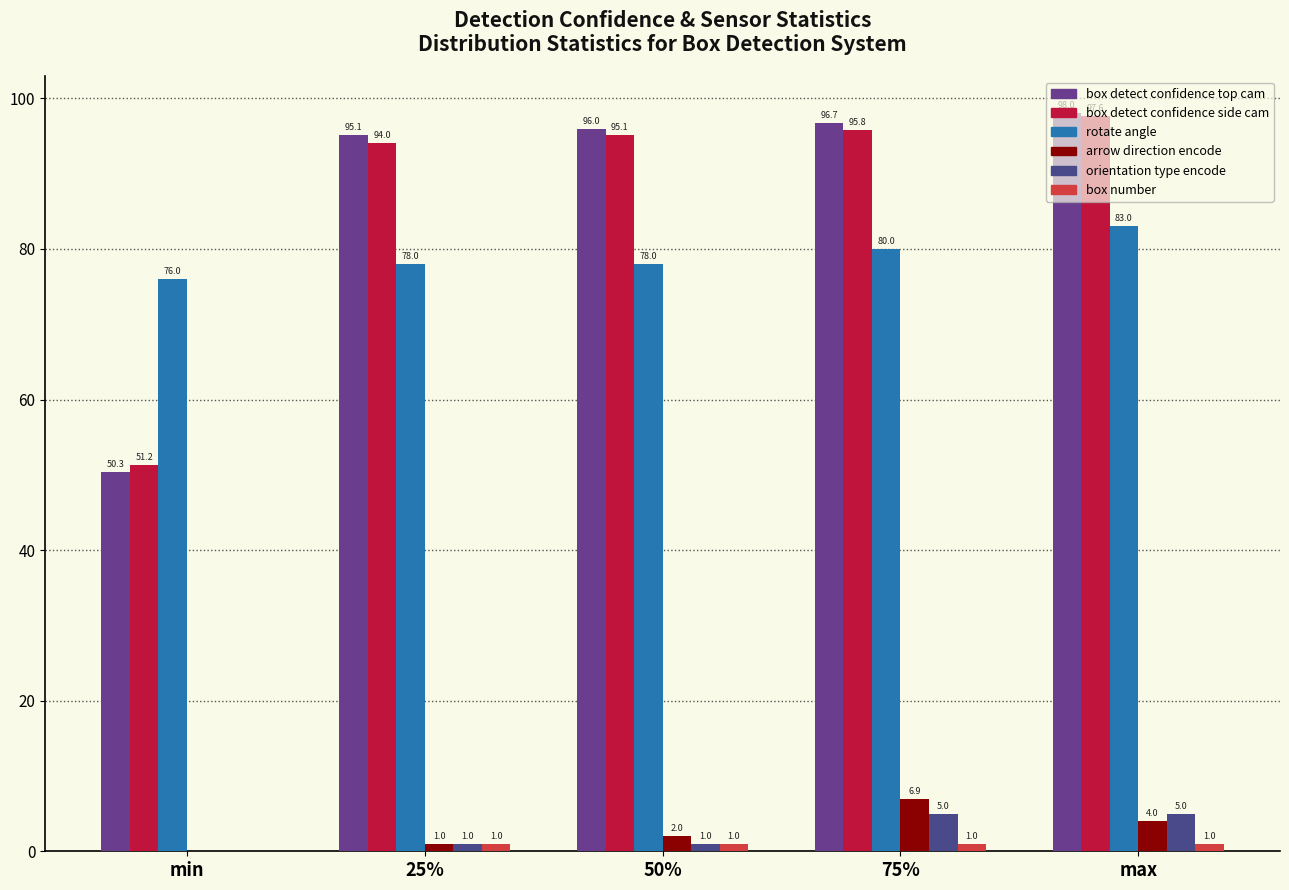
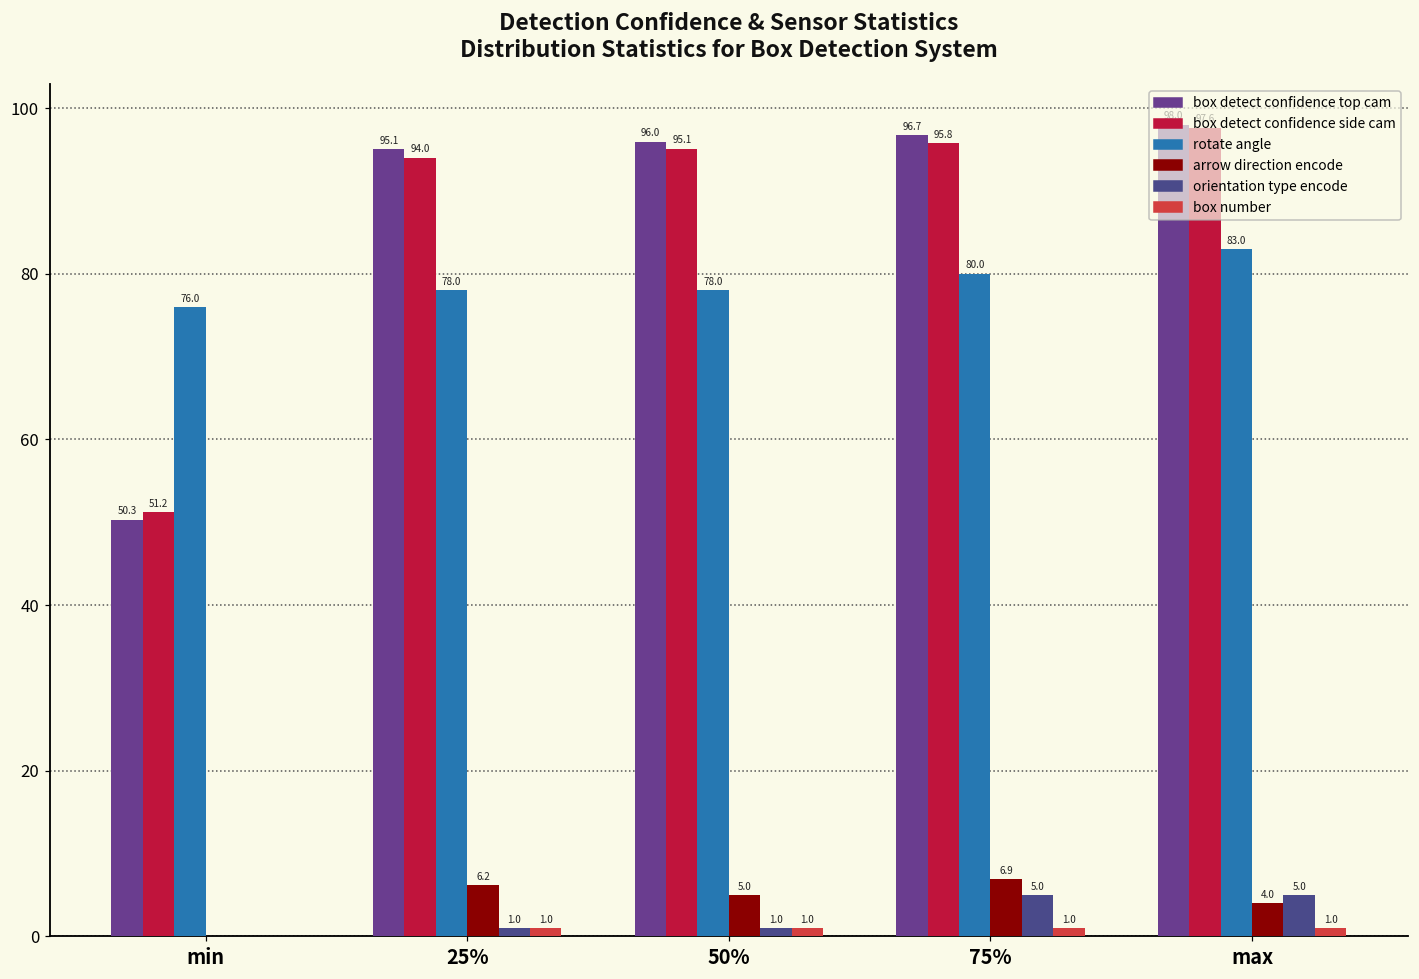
  {
    "rotate angle": {
      "min": 76.0,
      "25%": 78.0,
      "50%": 78.0,
      "75%": 80.0,
      "max": 83.0
    },
    "arrow direction encode": {
-     "25%": 1.0,
-     "50%": 2.0,
+     "25%": 6.2,
+     "50%": 5.0,
      "75%": 6.9,
      "max": 4.0
    }
  }
